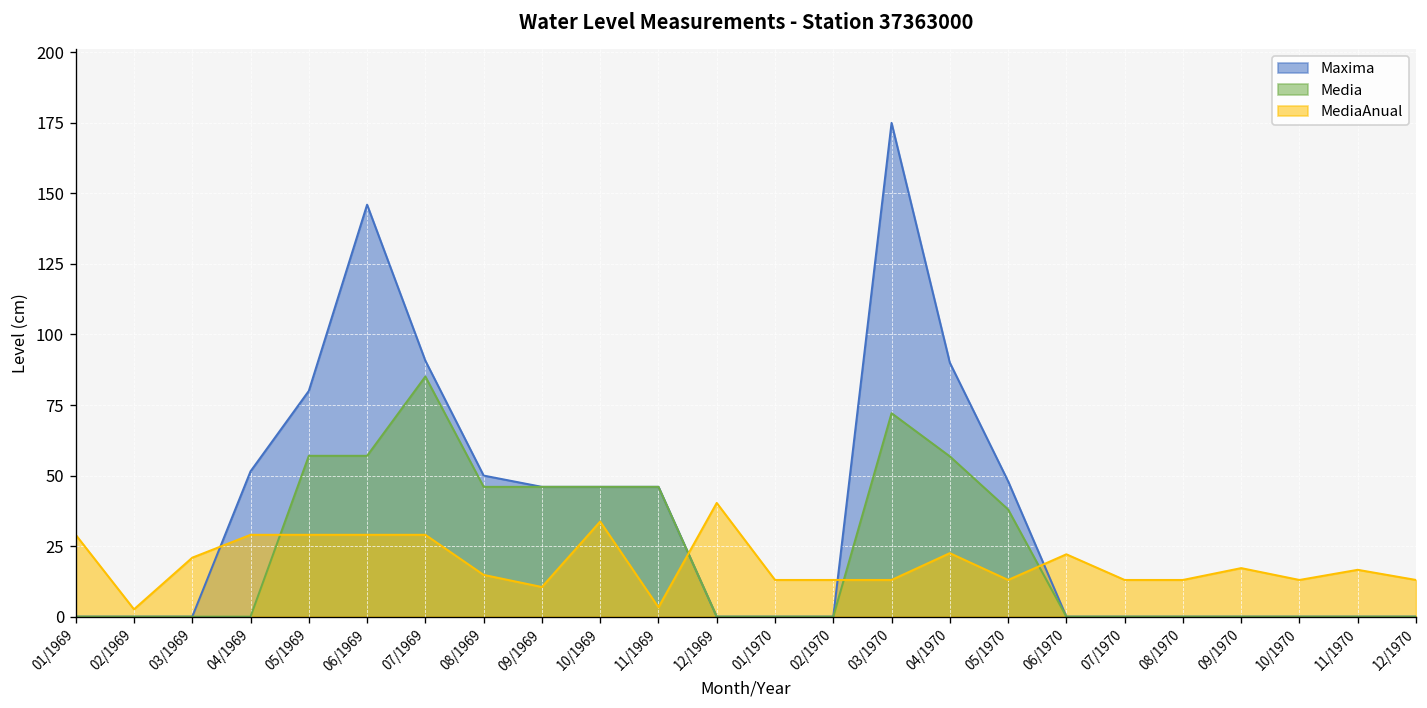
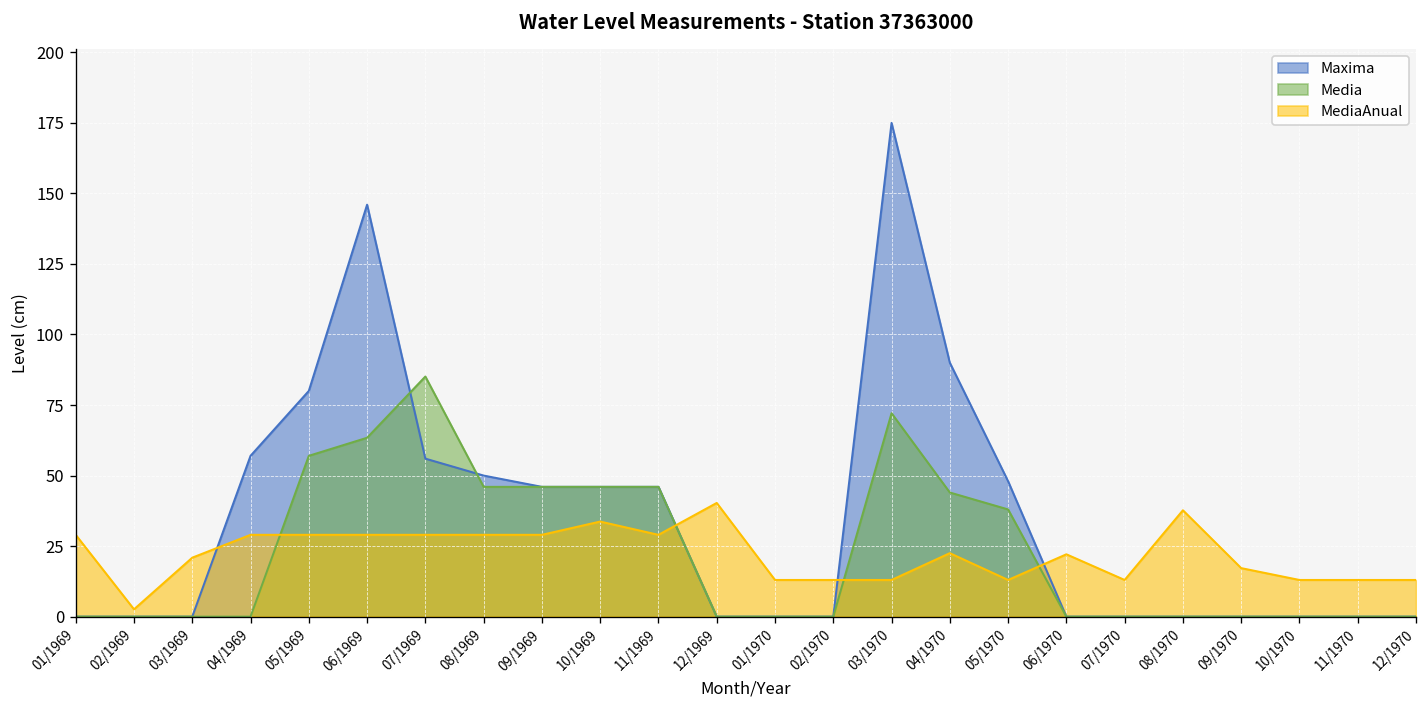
  {
    "Maxima": {
-     "04/1969": 52,
+     "04/1969": 57,
      "05/1969": 80,
      "06/1969": 146,
-     "07/1969": 91,
+     "07/1969": 56,
      "08/1969": 50,
      "03/1970": 175,
      "04/1970": 90,
      "05/1970": 48
    },
    "Media": {
      "04/1969": 0,
      "05/1969": 57,
-     "06/1969": 57,
+     "06/1969": 63,
      "07/1969": 85,
      "08/1969": 46,
      "03/1970": 72,
-     "04/1970": 57,
+     "04/1970": 44,
      "05/1970": 38
    },
    "MediaAnual": {
      "01/1969": 29,
      "02/1969": 3,
      "03/1969": 21,
      "04/1969": 29,
      "05/1969": 29,
      "06/1969": 29,
      "07/1969": 29,
-     "08/1969": 15,
-     "09/1969": 11,
+     "08/1969": 29,
+     "09/1969": 29,
      "10/1969": 34,
-     "11/1969": 3,
+     "11/1969": 29,
      "12/1969": 40,
      "01/1970": 13,
      "02/1970": 13,
      "03/1970": 13,
      "04/1970": 23,
      "05/1970": 13,
      "06/1970": 22,
      "07/1970": 13,
-     "08/1970": 13,
+     "08/1970": 38,
      "09/1970": 17,
      "10/1970": 13,
-     "11/1970": 17,
+     "11/1970": 13,
      "12/1970": 13
    }
  }
